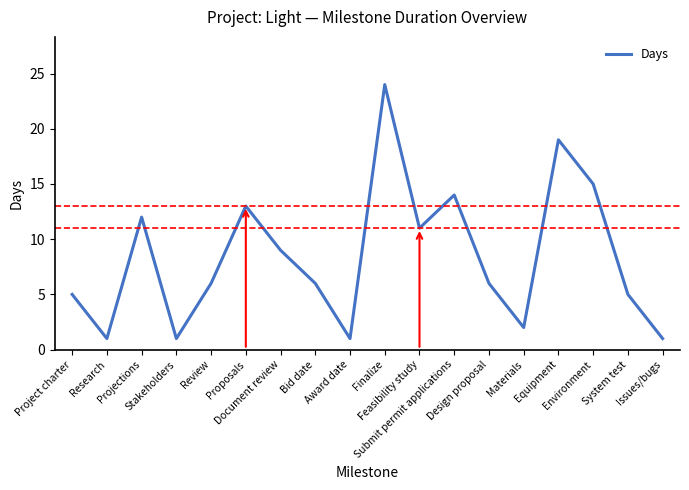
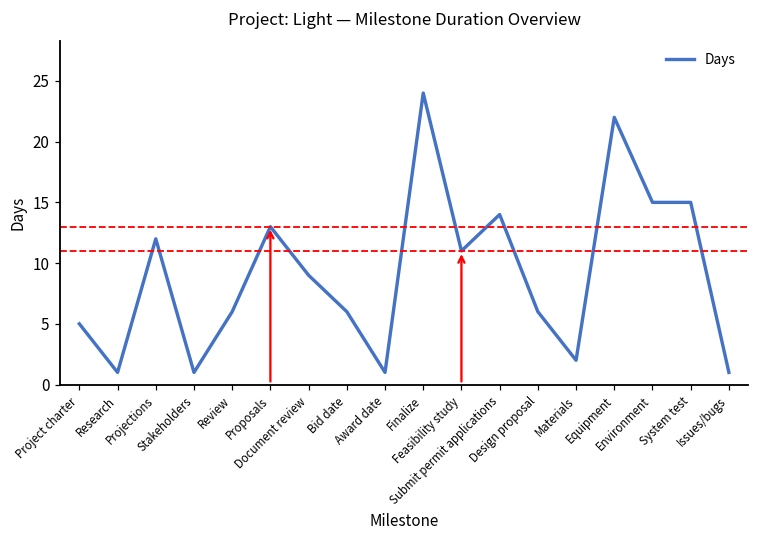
  {
    "Project charter": 5,
    "Research": 1,
    "Projections": 12,
    "Stakeholders": 1,
    "Review": 6,
    "Proposals": 13,
    "Document review": 9,
    "Bid date": 6,
    "Award date": 1,
    "Finalize": 24,
    "Feasibility study": 11,
    "Submit permit applications": 14,
    "Design proposal": 6,
    "Materials": 2,
-   "Equipment": 19,
+   "Equipment": 22,
    "Environment": 15,
-   "System test": 5,
+   "System test": 15,
    "Issues/bugs": 1
  }
